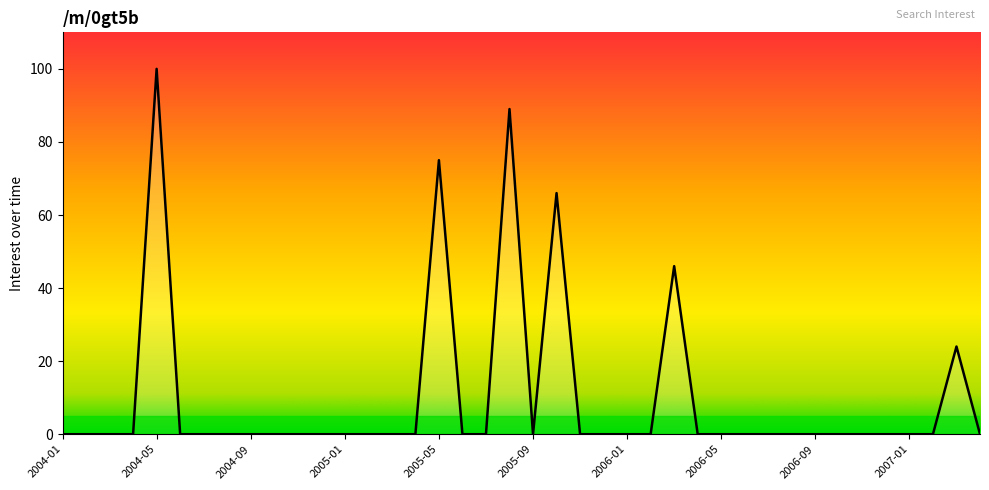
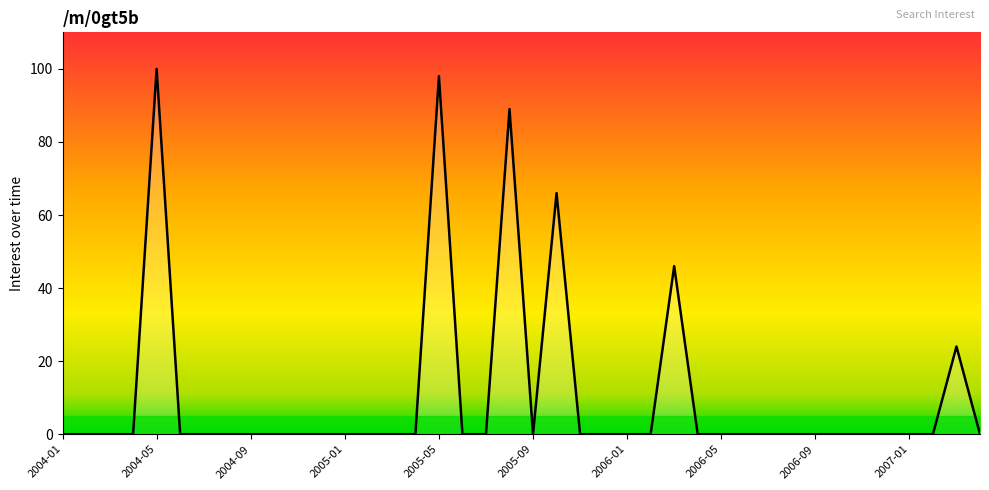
  {
    "2004-05": 100,
-   "2005-05": 75
+   "2005-05": 98
  }
